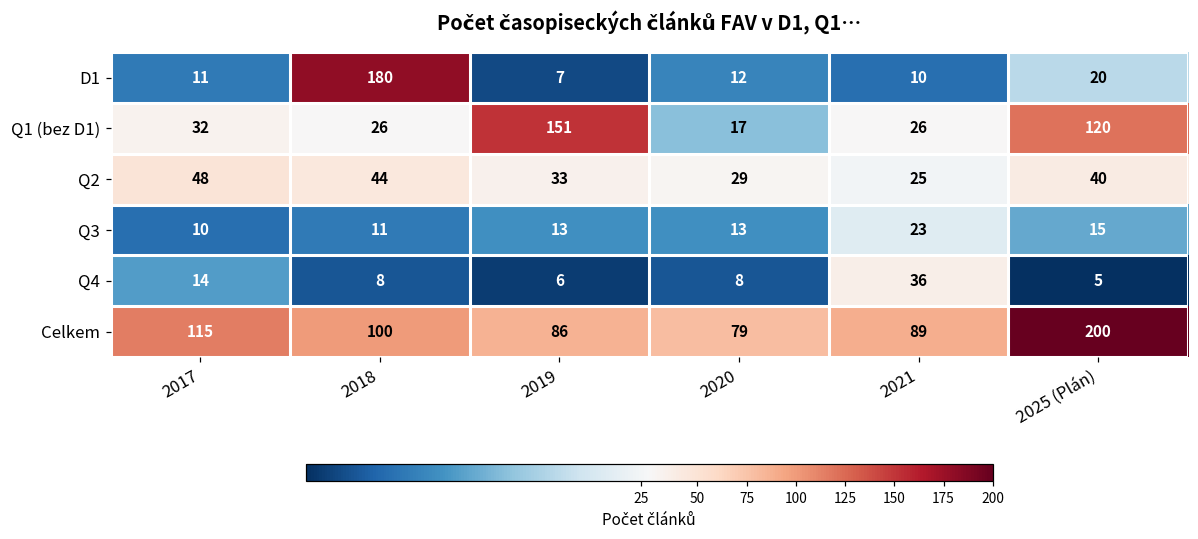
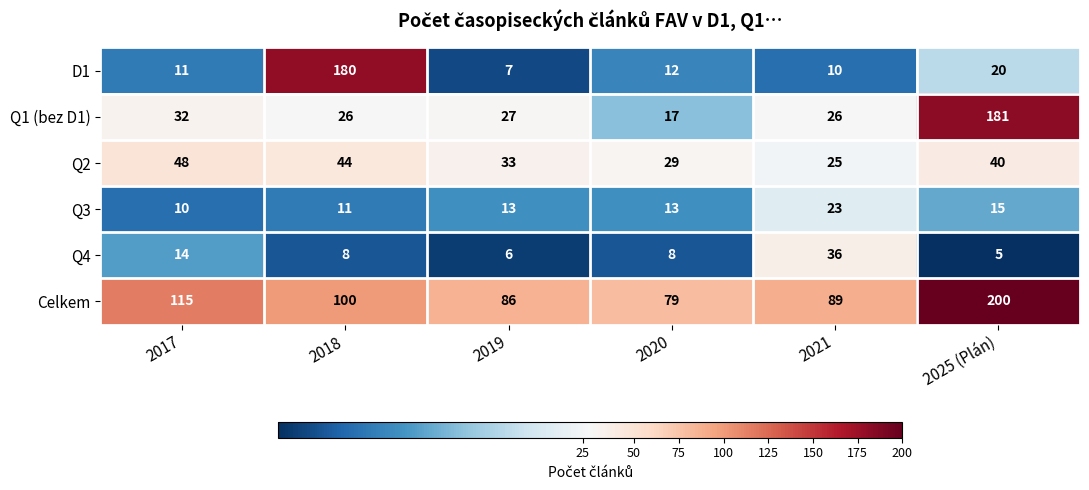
  {
    "D1": {
      "2017": 11,
      "2018": 180,
      "2019": 7,
      "2020": 12,
      "2021": 10,
      "2025 (Plán)": 20
    },
    "Q1 (bez D1)": {
      "2017": 32,
      "2018": 26,
-     "2019": 151,
+     "2019": 27,
      "2020": 17,
      "2021": 26,
-     "2025 (Plán)": 120
+     "2025 (Plán)": 181
    },
    "Q2": {
      "2017": 48,
      "2018": 44,
      "2019": 33,
      "2020": 29,
      "2021": 25,
      "2025 (Plán)": 40
    },
    "Q3": {
      "2017": 10,
      "2018": 11,
      "2019": 13,
      "2020": 13,
      "2021": 23,
      "2025 (Plán)": 15
    },
    "Q4": {
      "2017": 14,
      "2018": 8,
      "2019": 6,
      "2020": 8,
      "2021": 36,
      "2025 (Plán)": 5
    },
    "Celkem": {
      "2017": 115,
      "2018": 100,
      "2019": 86,
      "2020": 79,
      "2021": 89,
      "2025 (Plán)": 200
    }
  }
